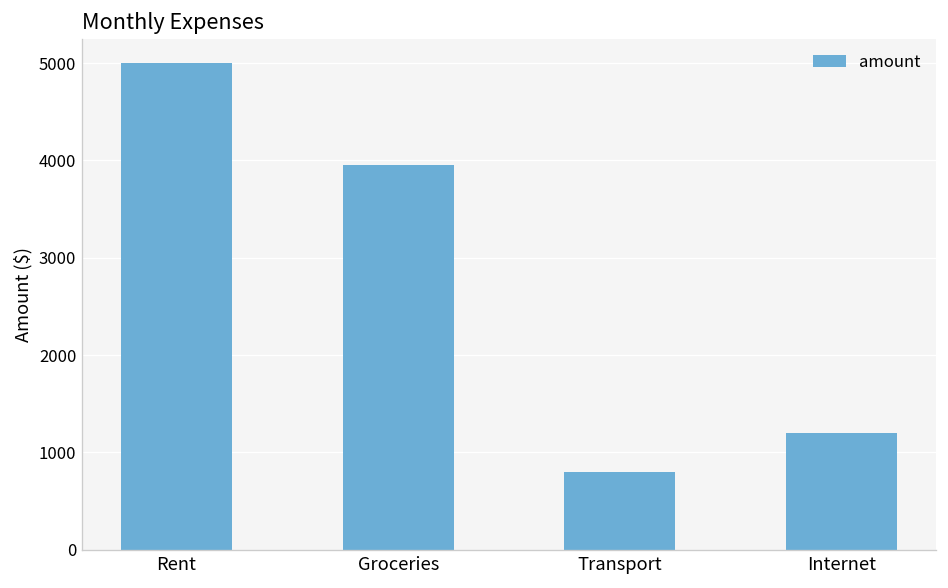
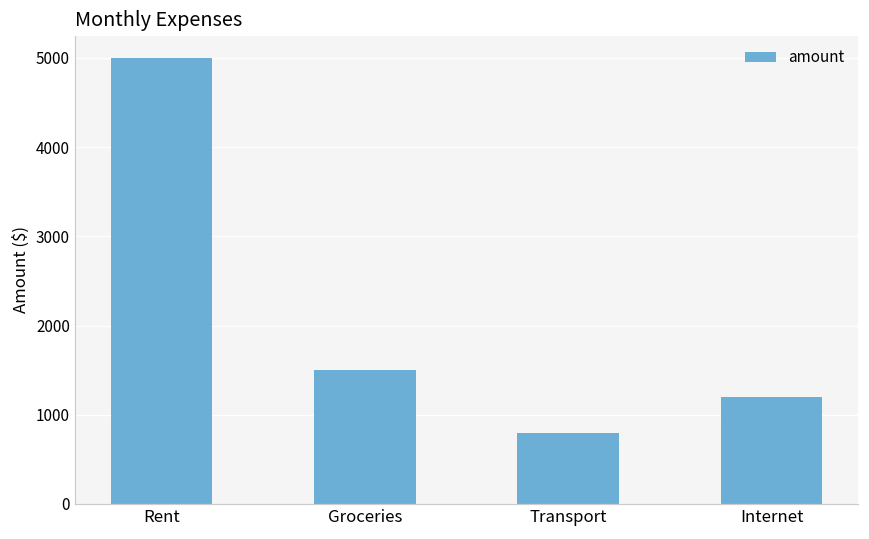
  {
    "Rent": 5000,
-   "Groceries": 4000,
+   "Groceries": 1500,
    "Transport": 800,
    "Internet": 1200
  }
